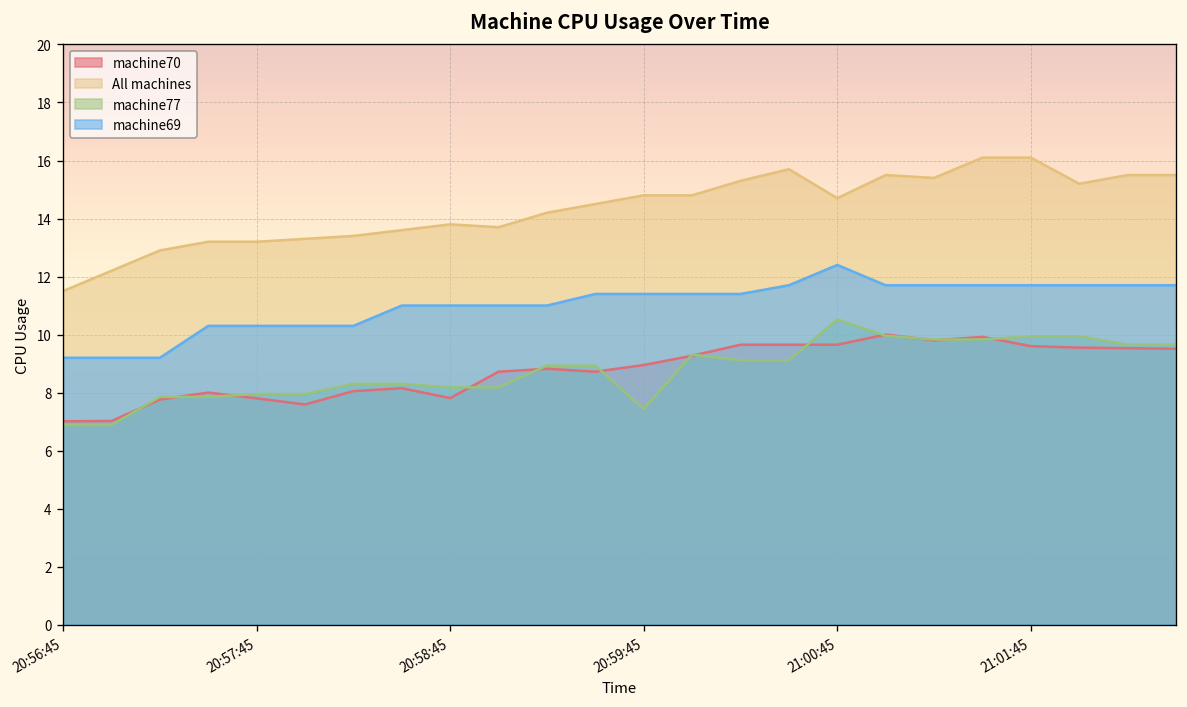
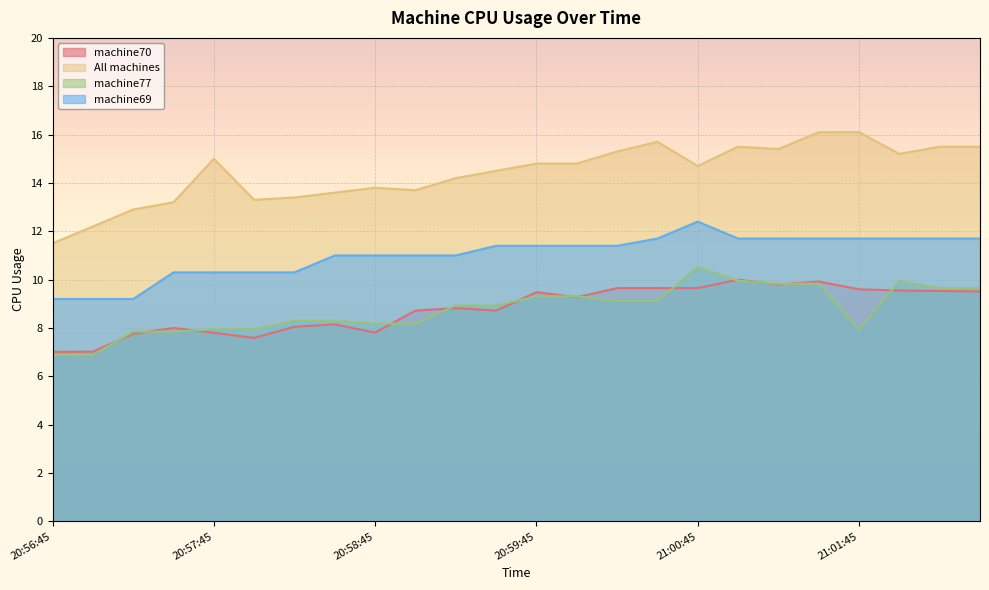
  {
    "machine70": {
      "20:56:45": 7.0,
      "20:57:45": 7.8,
      "20:58:45": 7.8,
-     "20:59:45": 9.0,
+     "20:59:45": 9.5,
      "21:00:45": 9.7,
      "21:01:45": 9.6
    },
    "All machines": {
      "20:56:45": 11.5,
-     "20:57:45": 13.2,
+     "20:57:45": 15.0,
      "20:58:45": 13.8,
      "20:59:45": 14.8,
      "21:00:45": 14.7,
      "21:01:45": 16.1
    },
    "machine77": {
      "20:56:45": 6.9,
      "20:57:45": 8.0,
      "20:58:45": 8.2,
-     "20:59:45": 7.4,
+     "20:59:45": 9.3,
      "21:00:45": 10.5,
-     "21:01:45": 9.9
+     "21:01:45": 7.9
    },
    "machine69": {
      "20:56:45": 9.2,
      "20:57:45": 10.3,
      "20:58:45": 11.0,
      "20:59:45": 11.4,
      "21:00:45": 12.4,
      "21:01:45": 11.7
    }
  }
